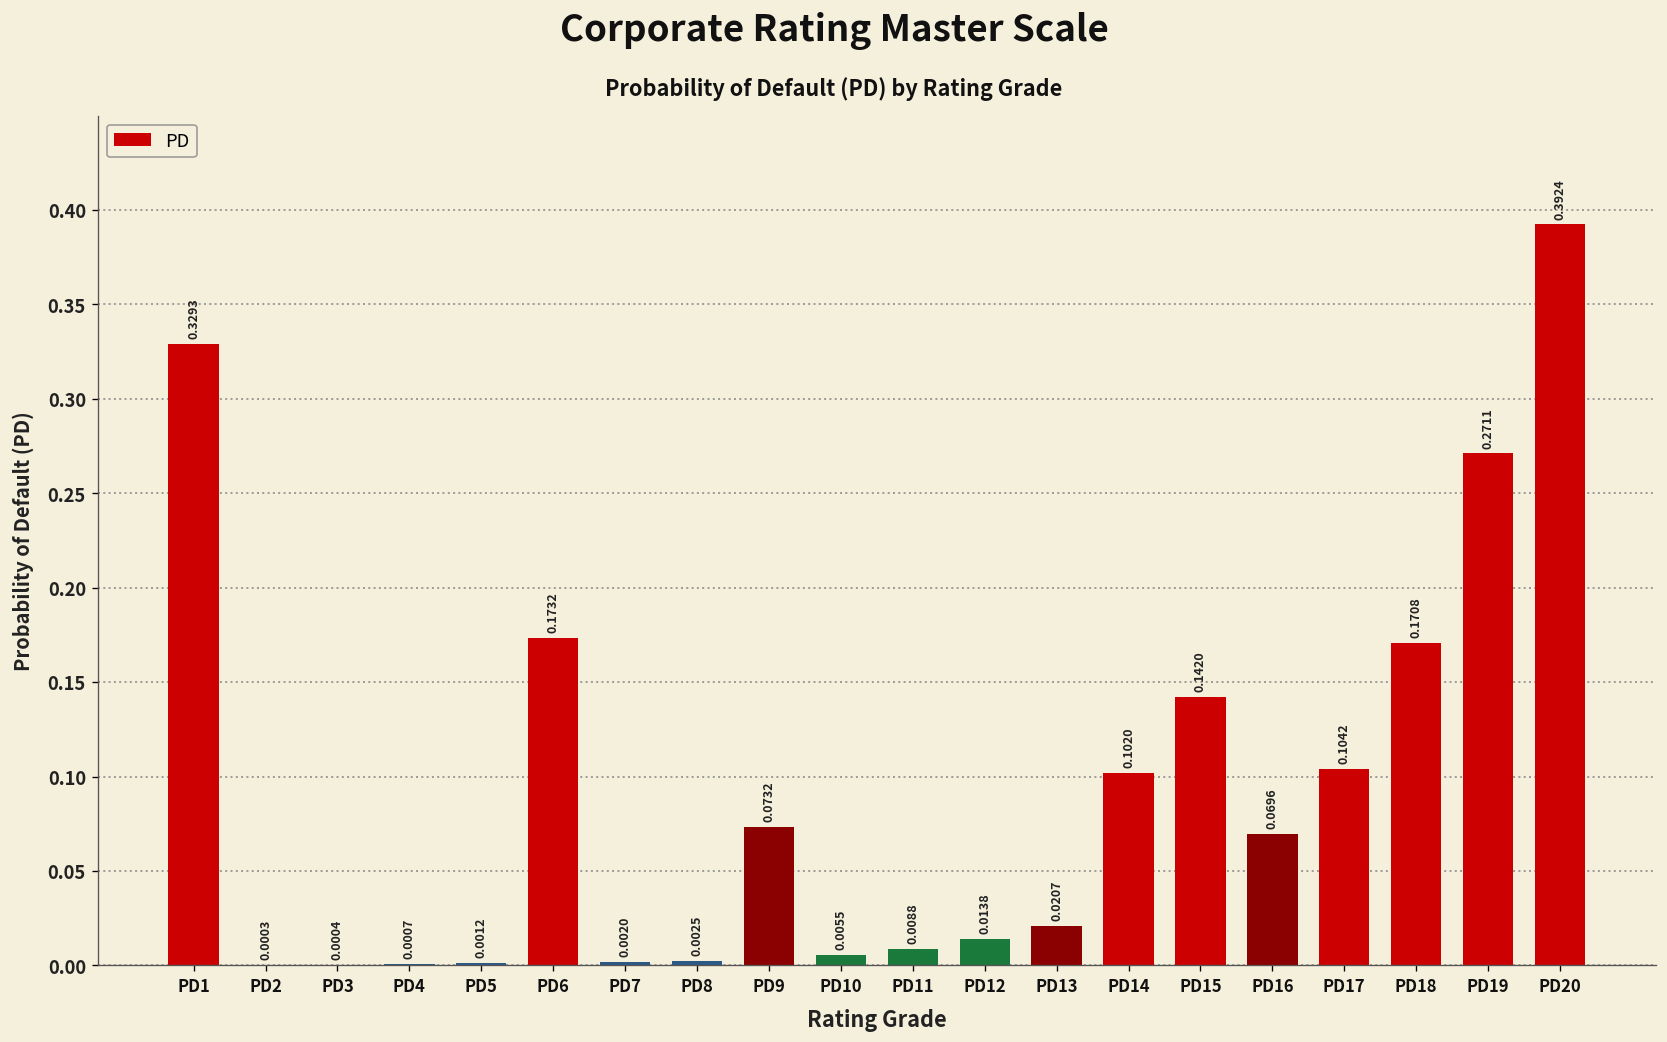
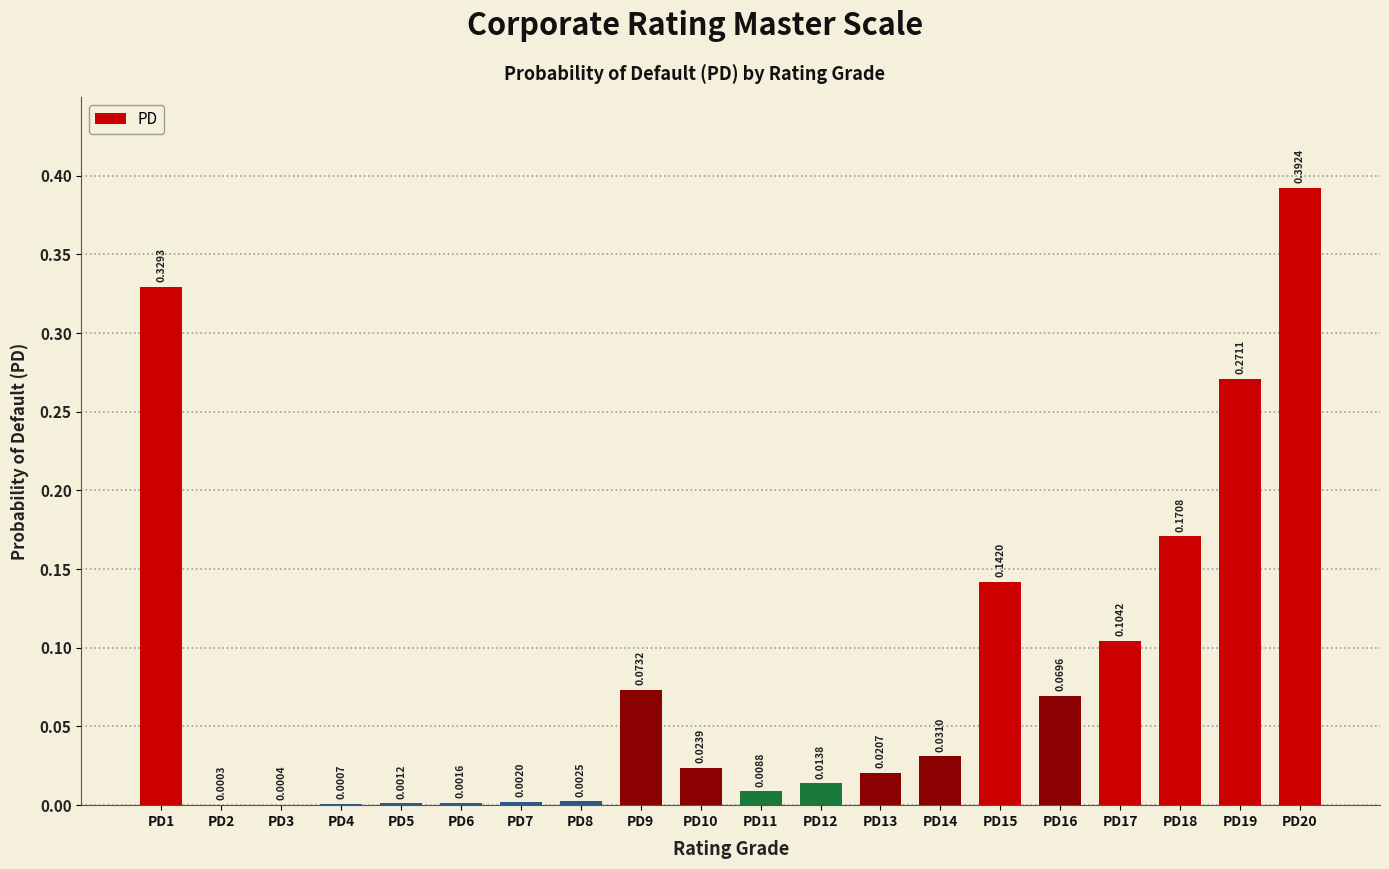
  {
    "PD1": 0.3293,
    "PD2": 0.0003,
    "PD3": 0.0004,
    "PD4": 0.0007,
    "PD5": 0.0012,
-   "PD6": 0.1732,
+   "PD6": 0.0016,
    "PD7": 0.0020,
    "PD8": 0.0025,
    "PD9": 0.0732,
-   "PD10": 0.0055,
+   "PD10": 0.0239,
    "PD11": 0.0088,
    "PD12": 0.0138,
    "PD13": 0.0207,
-   "PD14": 0.1020,
+   "PD14": 0.0310,
    "PD15": 0.1420,
    "PD16": 0.0696,
    "PD17": 0.1042,
    "PD18": 0.1708,
    "PD19": 0.2711,
    "PD20": 0.3924
  }
